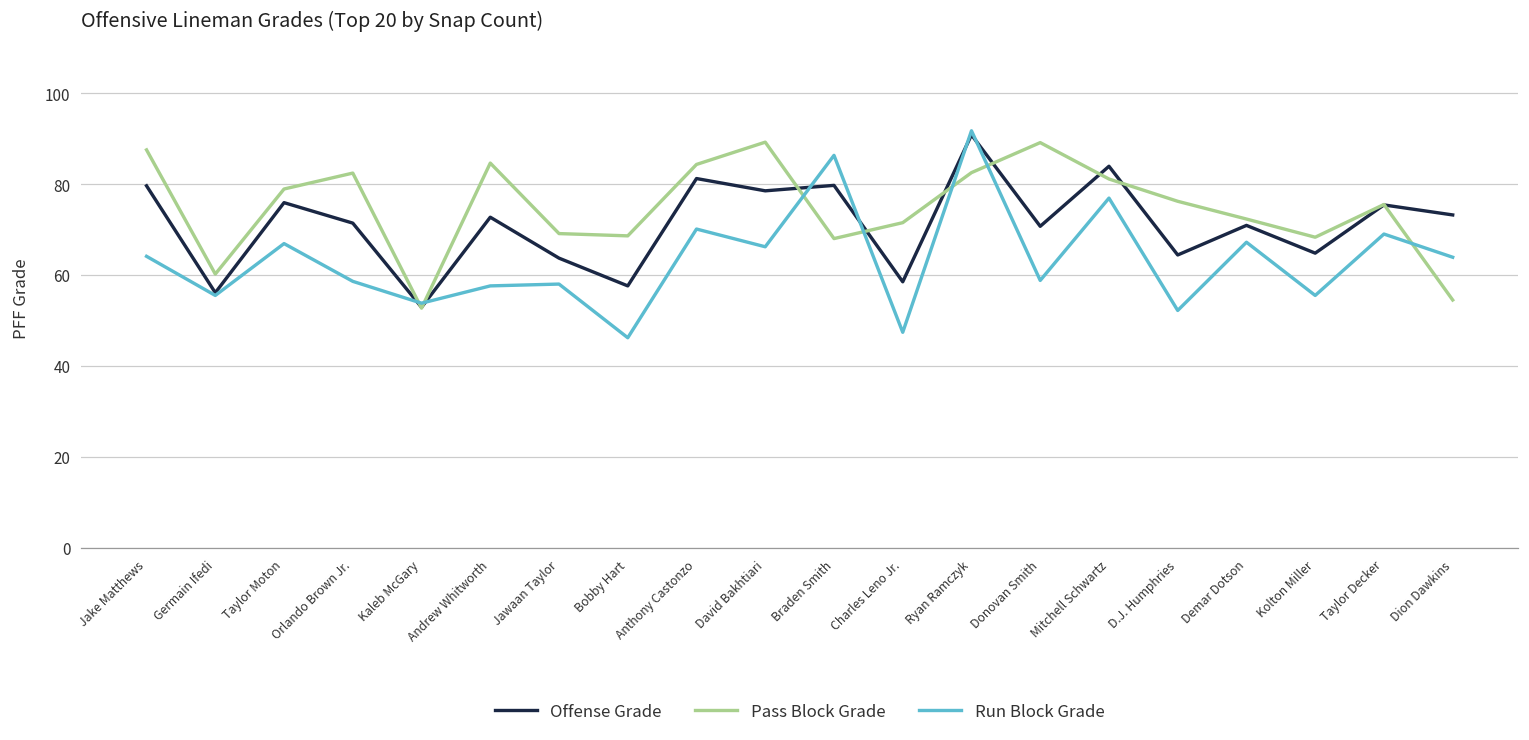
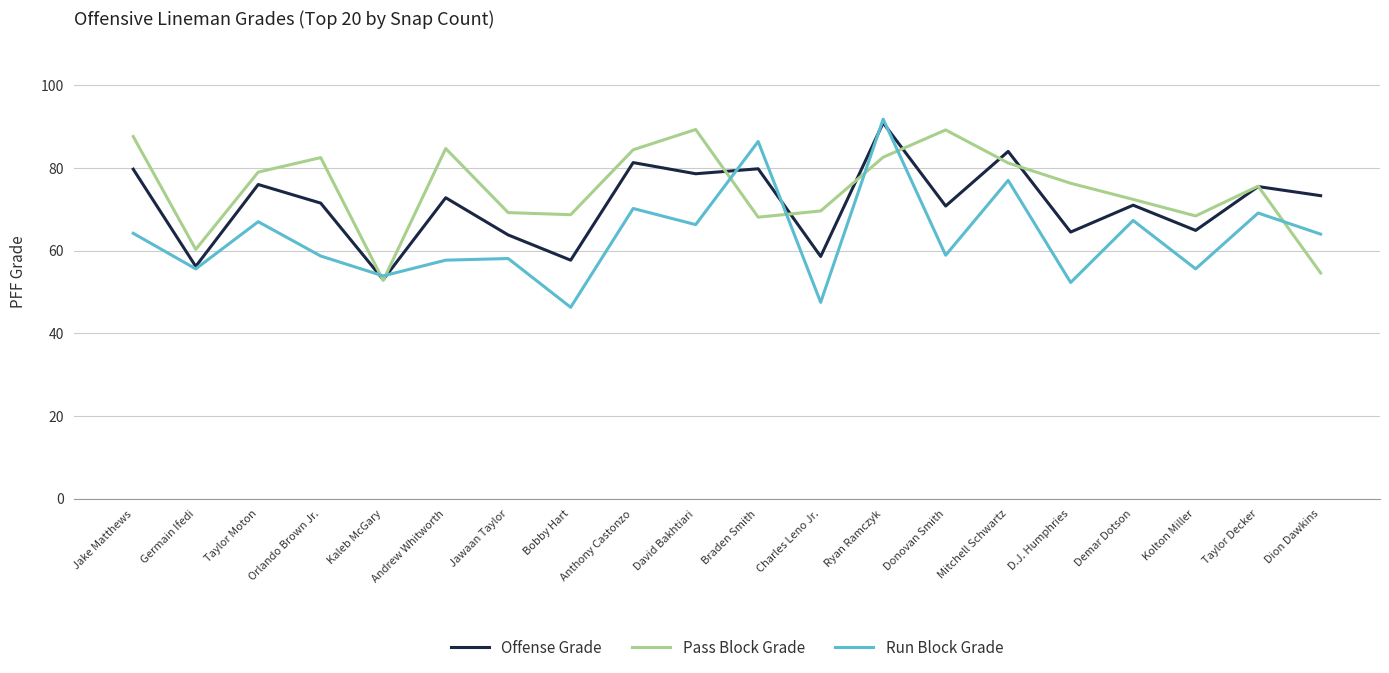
  {
    "Offense Grade": {
      "Jake Matthews": 80,
      "Taylor Moton": 76,
      "Orlando Brown Jr.": 72,
      "Andrew Whitworth": 73,
      "Jawaan Taylor": 64,
      "Bobby Hart": 58,
      "Anthony Castonzo": 81,
      "David Bakhtiari": 79,
      "Braden Smith": 80,
      "Charles Leno Jr.": 59,
      "Ryan Ramczyk": 91,
      "Donovan Smith": 71,
      "Mitchell Schwartz": 84,
      "D.J. Humphries": 65,
      "Demar Dotson": 71,
      "Kolton Miller": 65,
      "Dion Dawkins": 73
    },
    "Pass Block Grade": {
      "Jake Matthews": 88,
      "Germain Ifedi": 60,
      "Taylor Moton": 79,
      "Orlando Brown Jr.": 83,
      "Andrew Whitworth": 85,
      "Jawaan Taylor": 69,
      "Bobby Hart": 69,
      "Anthony Castonzo": 84,
      "David Bakhtiari": 89,
      "Braden Smith": 68,
-     "Charles Leno Jr.": 72,
+     "Charles Leno Jr.": 70,
      "Ryan Ramczyk": 83,
      "Donovan Smith": 89,
      "Mitchell Schwartz": 81,
      "D.J. Humphries": 76,
      "Demar Dotson": 72,
      "Kolton Miller": 68,
      "Dion Dawkins": 55
    },
    "Run Block Grade": {
      "Jake Matthews": 64,
      "Taylor Moton": 67,
      "Orlando Brown Jr.": 59,
      "Kaleb McGary": 54,
      "Andrew Whitworth": 58,
      "Jawaan Taylor": 58,
      "Bobby Hart": 46,
      "Anthony Castonzo": 70,
      "David Bakhtiari": 66,
      "Braden Smith": 86,
      "Charles Leno Jr.": 48,
      "Ryan Ramczyk": 92,
      "Donovan Smith": 59,
      "Mitchell Schwartz": 77,
      "D.J. Humphries": 52,
      "Demar Dotson": 67,
      "Kolton Miller": 56,
      "Taylor Decker": 69,
      "Dion Dawkins": 64
    }
  }
